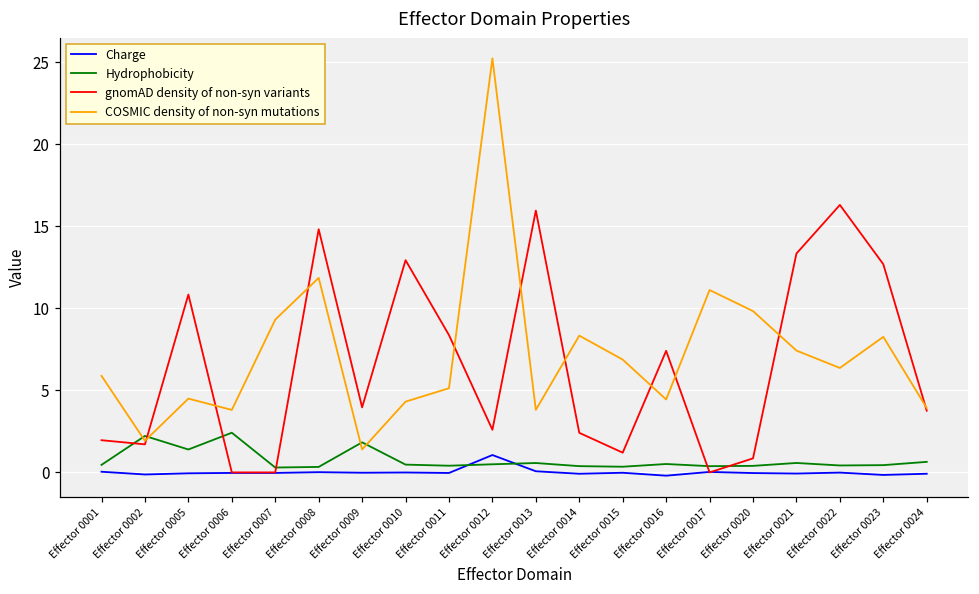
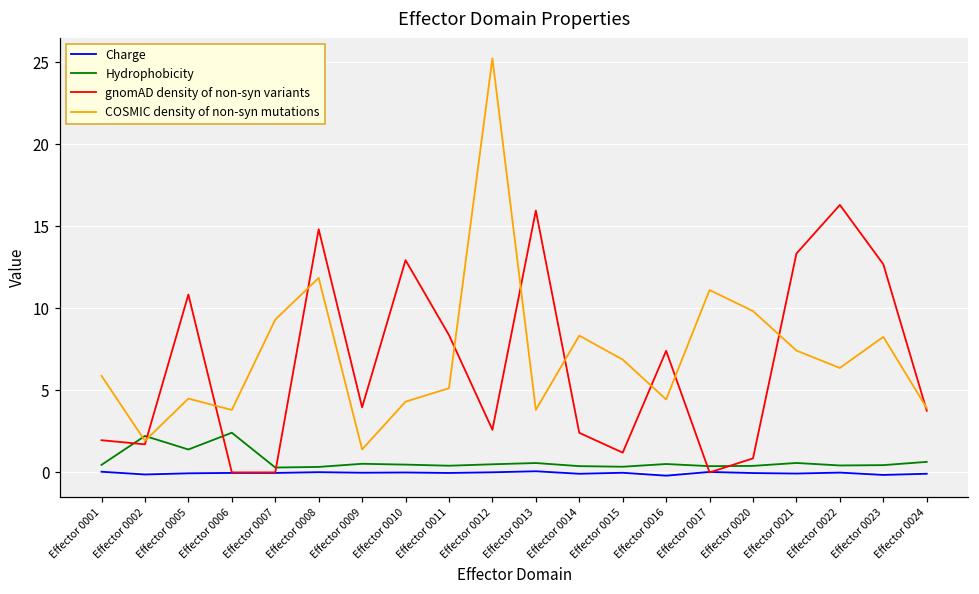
  {
    "Charge": {
      "Effector 0001": 0.0,
      "Effector 0002": -0.1,
      "Effector 0005": -0.1,
      "Effector 0008": 0.0,
      "Effector 0009": 0.0,
      "Effector 0010": 0.0,
      "Effector 0011": 0.0,
-     "Effector 0012": 1.1,
+     "Effector 0012": 0.0,
      "Effector 0013": 0.1,
      "Effector 0014": -0.1,
      "Effector 0015": 0.0,
      "Effector 0016": -0.2,
      "Effector 0020": 0.0,
      "Effector 0021": -0.1,
      "Effector 0022": 0.0,
      "Effector 0023": -0.2,
      "Effector 0024": -0.1
    },
    "Hydrophobicity": {
      "Effector 0001": 0.5,
      "Effector 0002": 2.2,
      "Effector 0005": 1.4,
      "Effector 0006": 2.4,
      "Effector 0007": 0.3,
      "Effector 0008": 0.3,
-     "Effector 0009": 1.8,
+     "Effector 0009": 0.5,
      "Effector 0010": 0.5,
      "Effector 0011": 0.4,
      "Effector 0012": 0.5,
      "Effector 0013": 0.6,
      "Effector 0014": 0.4,
      "Effector 0015": 0.3,
      "Effector 0016": 0.5,
      "Effector 0017": 0.4,
      "Effector 0020": 0.4,
      "Effector 0021": 0.6,
      "Effector 0022": 0.4,
      "Effector 0023": 0.4,
      "Effector 0024": 0.6
    },
    "gnomAD density of non-syn variants": {
      "Effector 0001": 2.0,
      "Effector 0002": 1.7,
      "Effector 0005": 10.8,
      "Effector 0008": 14.8,
      "Effector 0009": 4.0,
      "Effector 0010": 12.9,
      "Effector 0011": 8.4,
      "Effector 0012": 2.6,
      "Effector 0013": 16.0,
      "Effector 0014": 2.4,
      "Effector 0015": 1.2,
      "Effector 0016": 7.4,
      "Effector 0020": 0.9,
      "Effector 0021": 13.3,
      "Effector 0022": 16.3,
      "Effector 0023": 12.7
    },
    "COSMIC density of non-syn mutations": {
      "Effector 0001": 5.9,
      "Effector 0002": 1.9,
      "Effector 0005": 4.5,
      "Effector 0006": 3.8,
      "Effector 0007": 9.3,
      "Effector 0008": 11.9,
      "Effector 0009": 1.4,
      "Effector 0010": 4.3,
      "Effector 0011": 5.1,
      "Effector 0012": 25.2,
      "Effector 0013": 3.8,
      "Effector 0014": 8.3,
      "Effector 0015": 6.9,
      "Effector 0016": 4.4,
      "Effector 0017": 11.1,
      "Effector 0020": 9.8,
      "Effector 0021": 7.4,
      "Effector 0022": 6.4,
      "Effector 0023": 8.3
    }
  }
